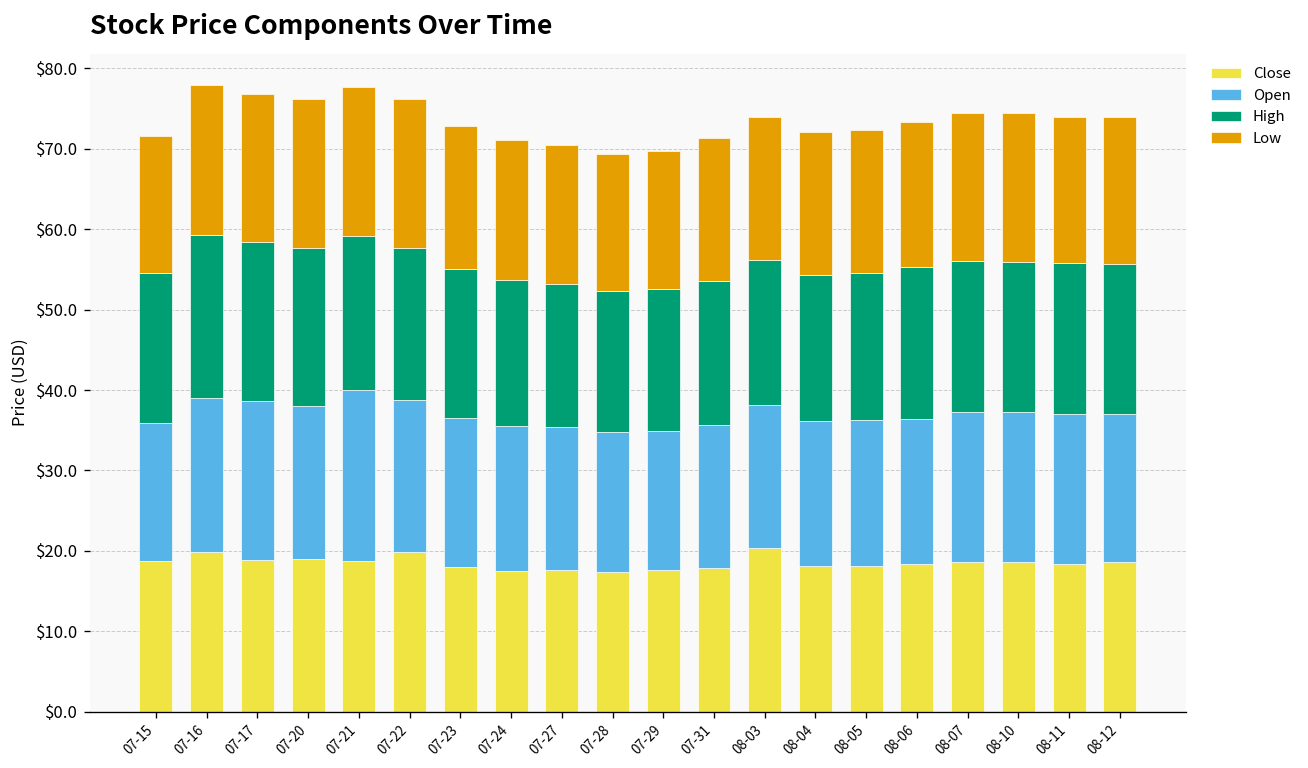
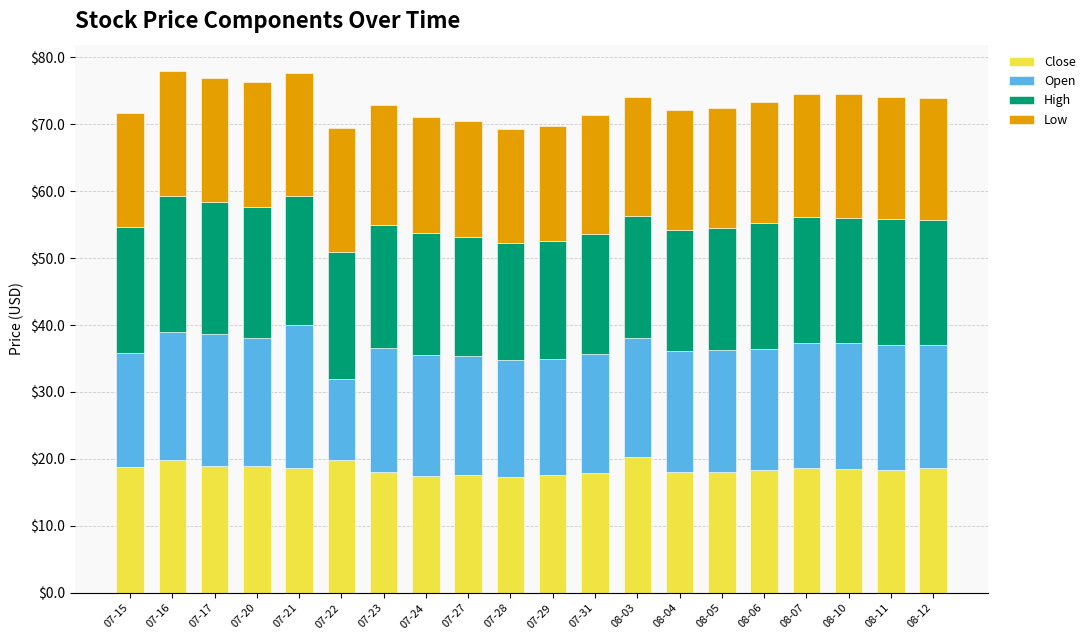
  {
    "Close": {
      "07-15": "$19",
      "07-16": "$20",
      "07-17": "$19",
      "07-20": "$19",
      "07-21": "$19",
      "07-22": "$20",
      "07-23": "$18",
      "07-24": "$18",
      "07-27": "$18",
      "07-28": "$17",
      "07-29": "$18",
      "07-31": "$18",
      "08-03": "$20",
      "08-04": "$18",
      "08-05": "$18",
      "08-06": "$18",
      "08-07": "$19",
      "08-10": "$19",
      "08-11": "$18",
      "08-12": "$19"
    },
    "Open": {
      "07-15": "$17",
      "07-16": "$19",
      "07-17": "$20",
      "07-20": "$19",
      "07-21": "$21",
-     "07-22": "$19",
+     "07-22": "$12",
      "07-23": "$19",
      "07-24": "$18",
      "07-27": "$18",
      "07-28": "$17",
      "07-29": "$17",
      "07-31": "$18",
      "08-03": "$18",
      "08-04": "$18",
      "08-05": "$18",
      "08-06": "$18",
      "08-07": "$19",
      "08-10": "$19",
      "08-11": "$19",
      "08-12": "$18"
    },
    "High": {
      "07-15": "$19",
      "07-16": "$20",
      "07-17": "$20",
      "07-20": "$20",
      "07-21": "$19",
      "07-22": "$19",
      "07-23": "$19",
      "07-24": "$18",
      "07-27": "$18",
      "07-28": "$18",
      "07-29": "$18",
      "07-31": "$18",
      "08-03": "$18",
      "08-04": "$18",
      "08-05": "$18",
      "08-06": "$19",
      "08-07": "$19",
      "08-10": "$19",
      "08-11": "$19",
      "08-12": "$19"
    },
    "Low": {
      "07-15": "$17",
      "07-16": "$19",
      "07-17": "$18",
      "07-20": "$19",
      "07-21": "$18",
      "07-22": "$18",
      "07-23": "$18",
      "07-24": "$17",
      "07-27": "$17",
      "07-28": "$17",
      "07-29": "$17",
      "07-31": "$18",
      "08-03": "$18",
      "08-04": "$18",
      "08-05": "$18",
      "08-06": "$18",
      "08-07": "$18",
      "08-10": "$18",
      "08-11": "$18",
      "08-12": "$18"
    }
  }
